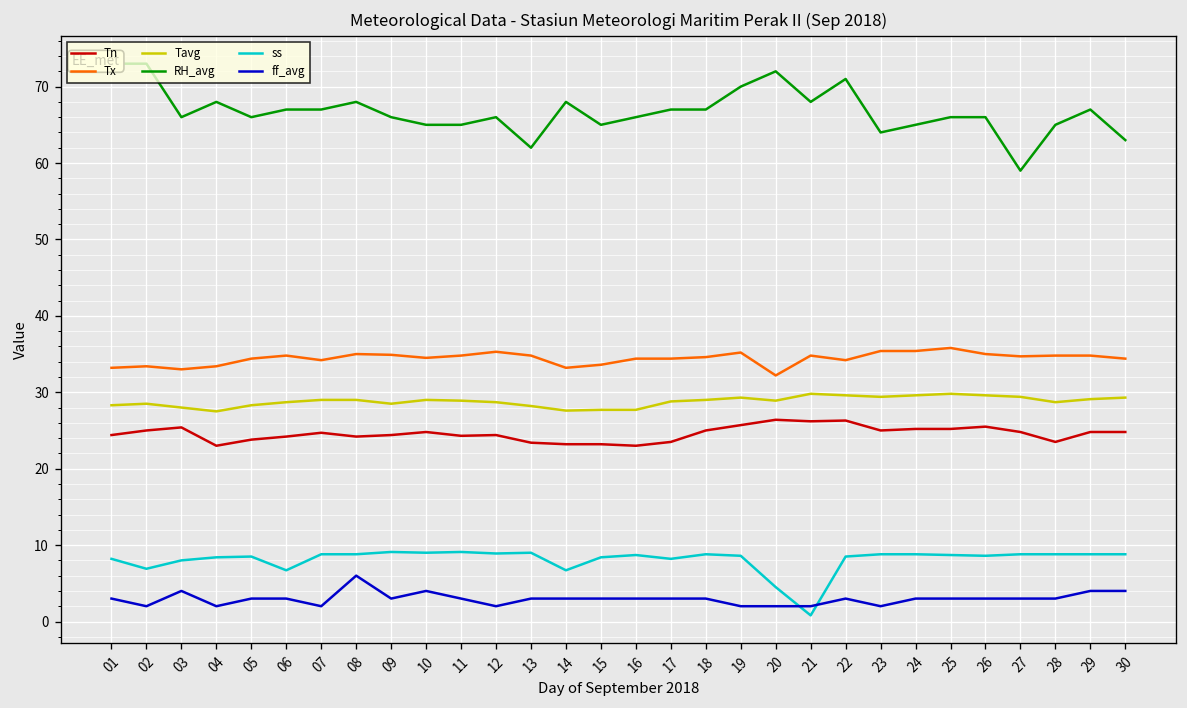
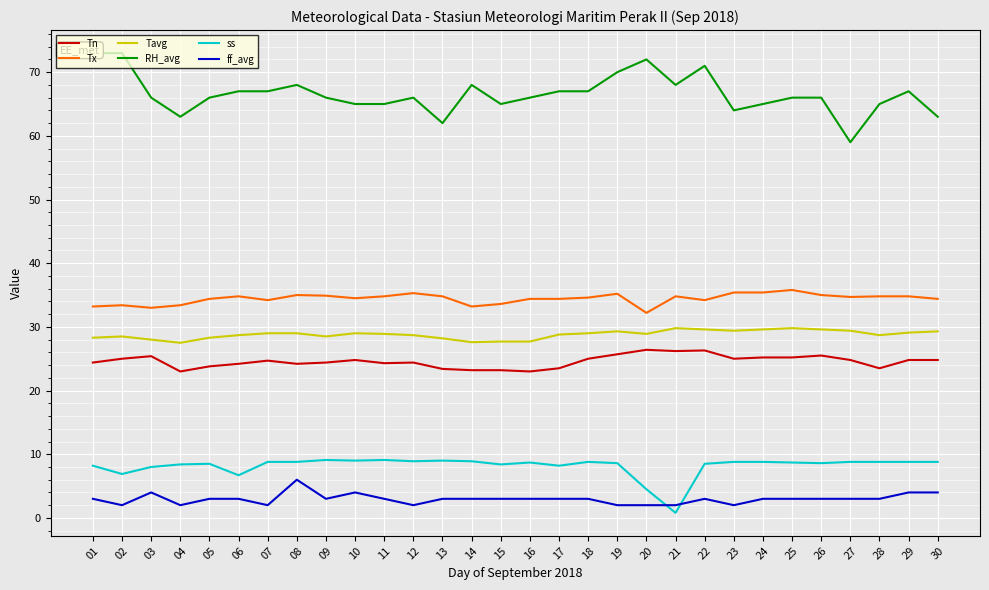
  {
    "Tn": {
      "01": 24,
      "02": 25,
      "03": 25,
      "04": 23,
      "05": 24,
      "06": 24,
      "07": 25,
      "08": 24,
      "09": 24,
      "10": 25,
      "11": 24,
      "12": 24,
      "13": 23,
      "14": 23,
      "15": 23,
      "16": 23,
      "17": 24,
      "18": 25,
      "19": 26,
      "20": 26,
      "21": 26,
      "22": 26,
      "23": 25,
      "24": 25,
      "25": 25,
      "26": 26,
      "27": 25,
      "28": 24,
      "29": 25,
      "30": 25
    },
    "Tx": {
      "01": 33,
      "02": 33,
      "03": 33,
      "04": 33,
      "05": 34,
      "06": 35,
      "07": 34,
      "08": 35,
      "09": 35,
      "10": 35,
      "11": 35,
      "12": 35,
      "13": 35,
      "14": 33,
      "15": 34,
      "16": 34,
      "17": 34,
      "18": 35,
      "19": 35,
      "20": 32,
      "21": 35,
      "22": 34,
      "23": 35,
      "24": 35,
      "25": 36,
      "26": 35,
      "27": 35,
      "28": 35,
      "29": 35,
      "30": 34
    },
    "Tavg": {
      "01": 28,
      "02": 29,
      "03": 28,
      "04": 28,
      "05": 28,
      "06": 29,
      "07": 29,
      "08": 29,
      "09": 29,
      "10": 29,
      "11": 29,
      "12": 29,
      "13": 28,
      "14": 28,
      "15": 28,
      "16": 28,
      "17": 29,
      "18": 29,
      "19": 29,
      "20": 29,
      "21": 30,
      "22": 30,
      "23": 29,
      "24": 30,
      "25": 30,
      "26": 30,
      "27": 29,
      "28": 29,
      "29": 29,
      "30": 29
    },
    "RH_avg": {
      "03": 66,
-     "04": 68,
+     "04": 63,
      "05": 66,
      "06": 67,
      "07": 67,
      "08": 68,
      "09": 66,
      "10": 65,
      "11": 65,
      "12": 66,
      "13": 62,
      "14": 68,
      "15": 65,
      "16": 66,
      "17": 67,
      "18": 67,
      "19": 70,
      "20": 72,
      "21": 68,
      "22": 71,
      "23": 64,
      "24": 65,
      "25": 66,
      "26": 66,
      "27": 59,
      "28": 65,
      "29": 67,
      "30": 63
    },
    "ss": {
      "01": 8,
      "02": 7,
      "03": 8,
      "04": 8,
      "05": 9,
      "06": 7,
      "07": 9,
      "08": 9,
      "09": 9,
      "10": 9,
      "11": 9,
      "12": 9,
      "13": 9,
-     "14": 7,
+     "14": 9,
      "15": 8,
      "16": 9,
      "17": 8,
      "18": 9,
      "19": 9,
      "20": 5,
      "21": 1,
      "22": 9,
      "23": 9,
      "24": 9,
      "25": 9,
      "26": 9,
      "27": 9,
      "28": 9,
      "29": 9,
      "30": 9
    },
    "ff_avg": {
      "01": 3,
      "02": 2,
      "03": 4,
      "04": 2,
      "05": 3,
      "06": 3,
      "07": 2,
      "08": 6,
      "09": 3,
      "10": 4,
      "11": 3,
      "12": 2,
      "13": 3,
      "14": 3,
      "15": 3,
      "16": 3,
      "17": 3,
      "18": 3,
      "19": 2,
      "20": 2,
      "21": 2,
      "22": 3,
      "23": 2,
      "24": 3,
      "25": 3,
      "26": 3,
      "27": 3,
      "28": 3,
      "29": 4,
      "30": 4
    }
  }
